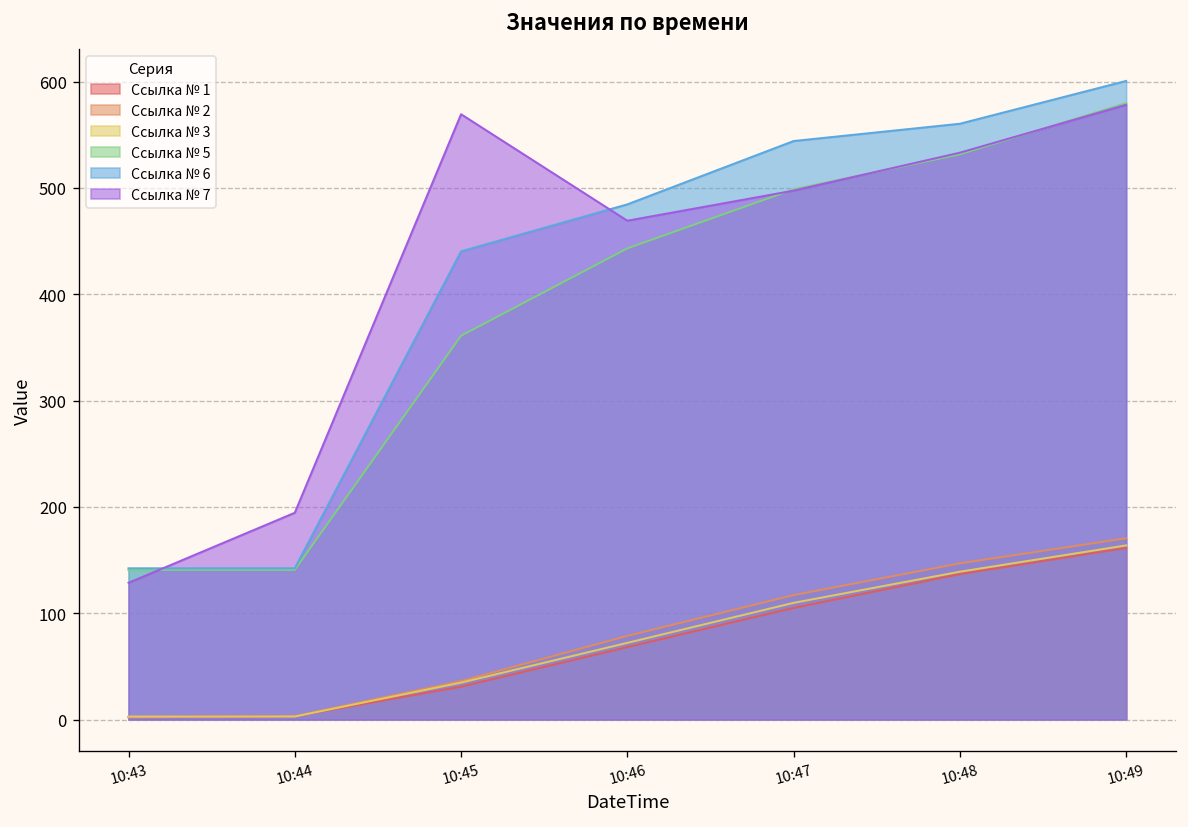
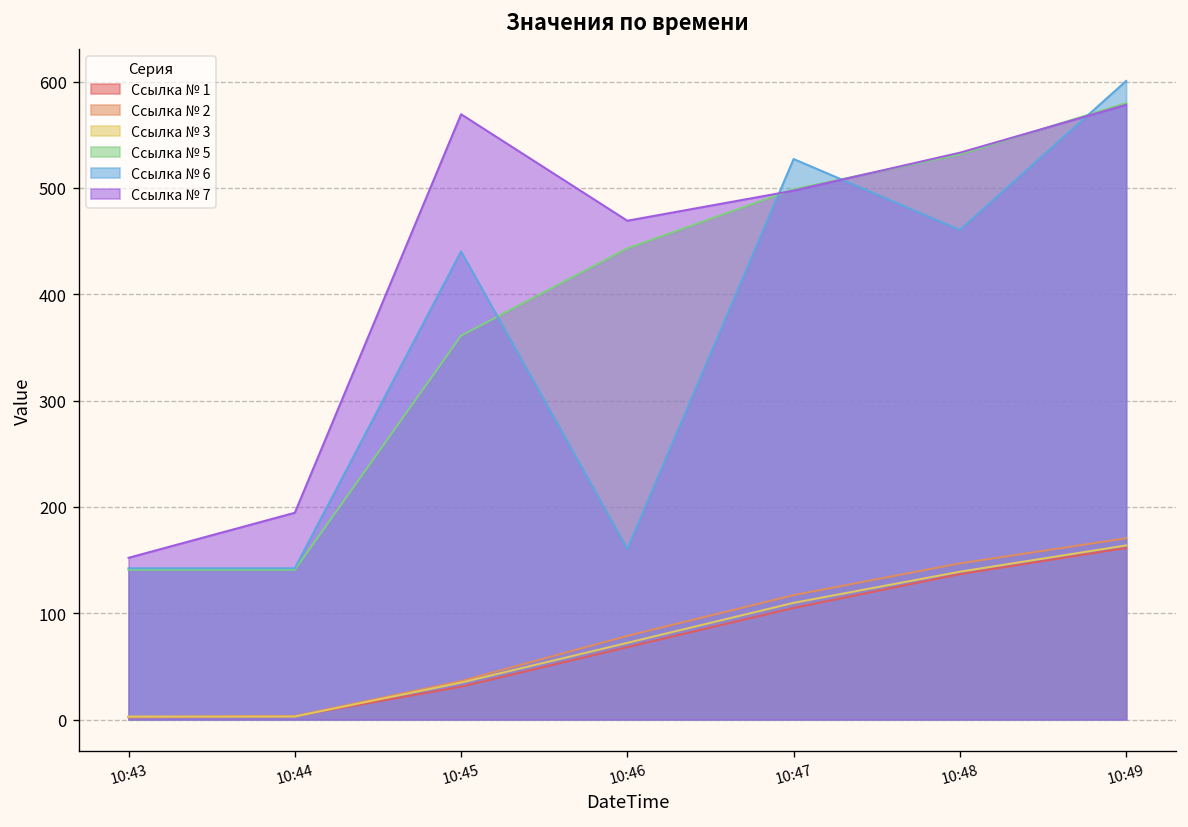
  {
    "Ссылка № 5": {
      "10:45": 360,
      "10:46": 440
    },
    "Ссылка № 6": {
      "10:45": 440,
-     "10:46": 480,
-     "10:47": 540,
-     "10:48": 560,
+     "10:46": 160,
+     "10:47": 530,
+     "10:48": 460,
      "10:49": 600
    },
    "Ссылка № 7": {
-     "10:43": 130,
+     "10:43": 150,
      "10:44": 190,
      "10:45": 570,
      "10:46": 470
    }
  }
